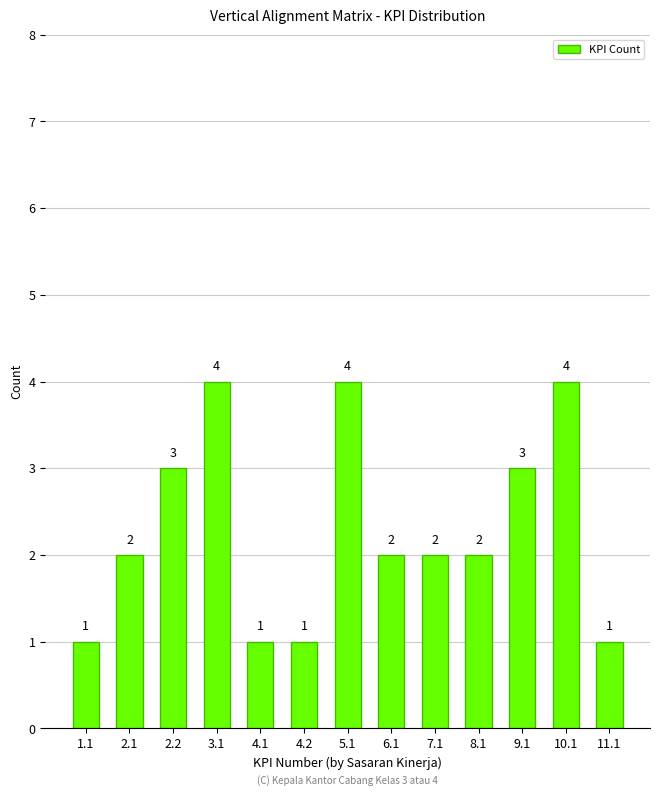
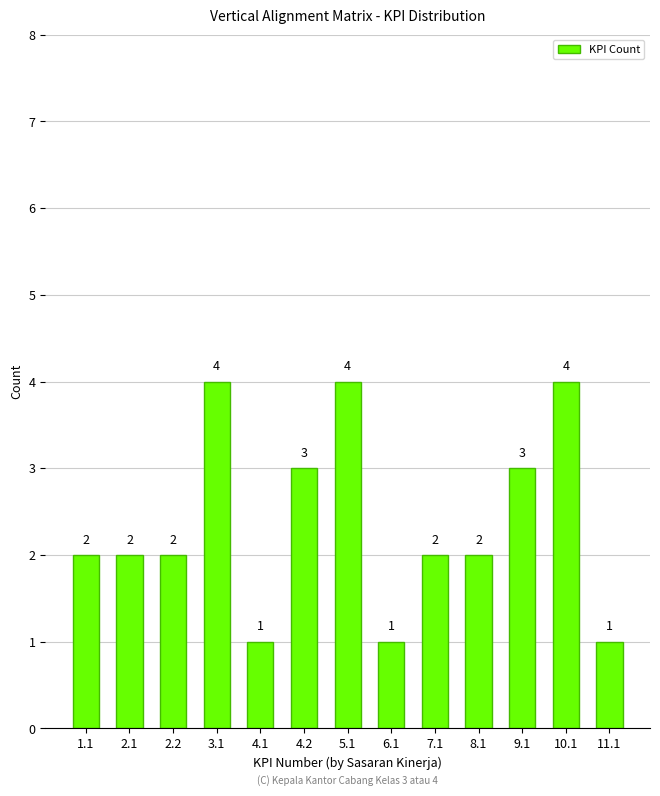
  {
-   "1.1": 1,
+   "1.1": 2,
    "2.1": 2,
-   "2.2": 3,
+   "2.2": 2,
    "3.1": 4,
    "4.1": 1,
-   "4.2": 1,
+   "4.2": 3,
    "5.1": 4,
-   "6.1": 2,
+   "6.1": 1,
    "7.1": 2,
    "8.1": 2,
    "9.1": 3,
    "10.1": 4,
    "11.1": 1
  }
